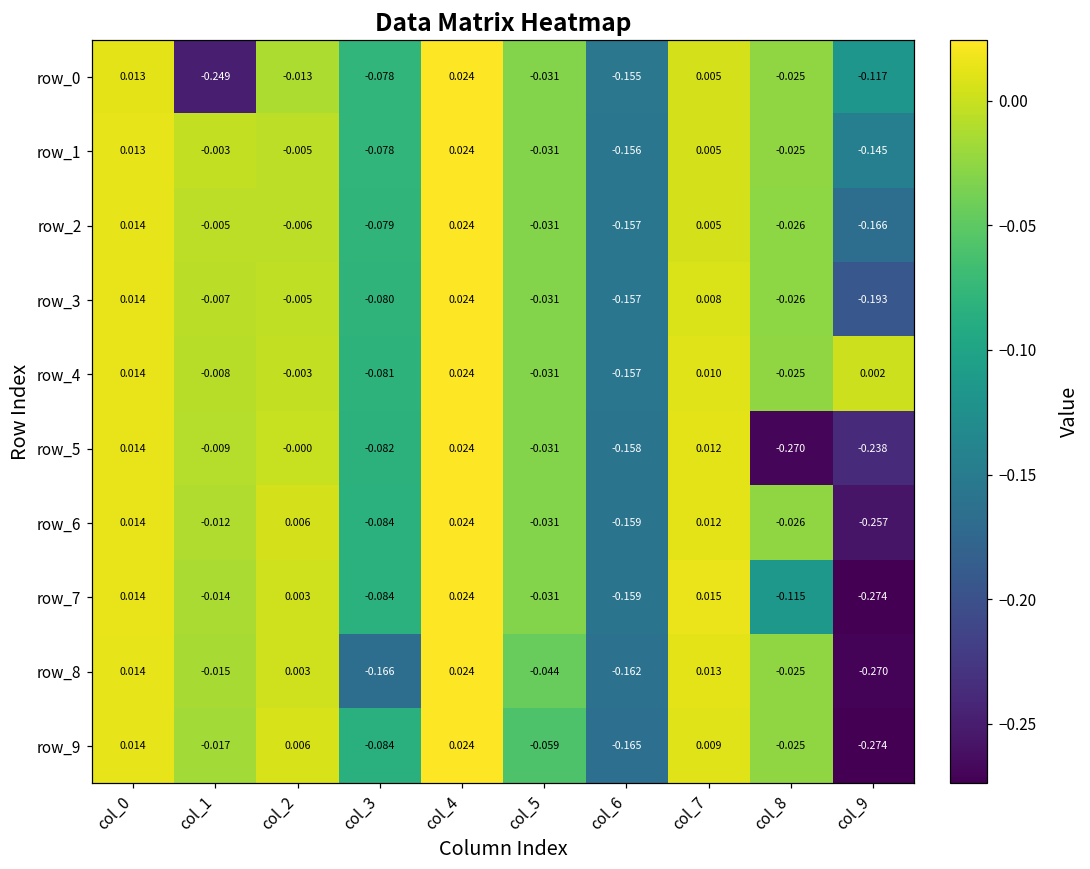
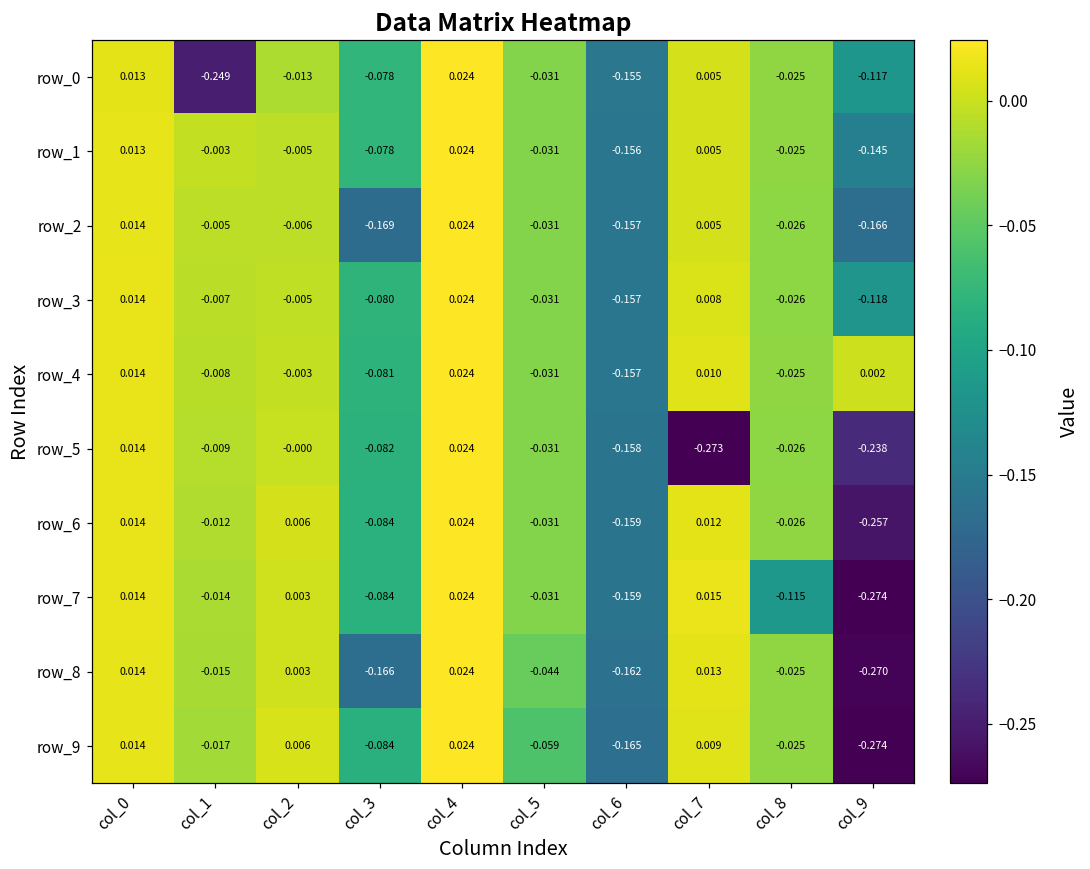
  {
    "row_0": {
      "col_0": 0.013,
      "col_1": -0.249,
      "col_2": -0.013,
      "col_3": -0.078,
      "col_4": 0.024,
      "col_5": -0.031,
      "col_6": -0.155,
      "col_7": 0.005,
      "col_8": -0.025,
      "col_9": -0.117
    },
    "row_1": {
      "col_0": 0.013,
      "col_1": -0.003,
      "col_2": -0.005,
      "col_3": -0.078,
      "col_4": 0.024,
      "col_5": -0.031,
      "col_6": -0.156,
      "col_7": 0.005,
      "col_8": -0.025,
      "col_9": -0.145
    },
    "row_2": {
      "col_0": 0.014,
      "col_1": -0.005,
      "col_2": -0.006,
-     "col_3": -0.079,
+     "col_3": -0.169,
      "col_4": 0.024,
      "col_5": -0.031,
      "col_6": -0.157,
      "col_7": 0.005,
      "col_8": -0.026,
      "col_9": -0.166
    },
    "row_3": {
      "col_0": 0.014,
      "col_1": -0.007,
      "col_2": -0.005,
      "col_3": -0.080,
      "col_4": 0.024,
      "col_5": -0.031,
      "col_6": -0.157,
      "col_7": 0.008,
      "col_8": -0.026,
-     "col_9": -0.193
+     "col_9": -0.118
    },
    "row_4": {
      "col_0": 0.014,
      "col_1": -0.008,
      "col_2": -0.003,
      "col_3": -0.081,
      "col_4": 0.024,
      "col_5": -0.031,
      "col_6": -0.157,
      "col_7": 0.010,
      "col_8": -0.025,
      "col_9": 0.002
    },
    "row_5": {
      "col_0": 0.014,
      "col_1": -0.009,
      "col_2": -0.000,
      "col_3": -0.082,
      "col_4": 0.024,
      "col_5": -0.031,
      "col_6": -0.158,
-     "col_7": 0.012,
-     "col_8": -0.270,
+     "col_7": -0.273,
+     "col_8": -0.026,
      "col_9": -0.238
    },
    "row_6": {
      "col_0": 0.014,
      "col_1": -0.012,
      "col_2": 0.006,
      "col_3": -0.084,
      "col_4": 0.024,
      "col_5": -0.031,
      "col_6": -0.159,
      "col_7": 0.012,
      "col_8": -0.026,
      "col_9": -0.257
    },
    "row_7": {
      "col_0": 0.014,
      "col_1": -0.014,
      "col_2": 0.003,
      "col_3": -0.084,
      "col_4": 0.024,
      "col_5": -0.031,
      "col_6": -0.159,
      "col_7": 0.015,
      "col_8": -0.115,
      "col_9": -0.274
    },
    "row_8": {
      "col_0": 0.014,
      "col_1": -0.015,
      "col_2": 0.003,
      "col_3": -0.166,
      "col_4": 0.024,
      "col_5": -0.044,
      "col_6": -0.162,
      "col_7": 0.013,
      "col_8": -0.025,
      "col_9": -0.270
    },
    "row_9": {
      "col_0": 0.014,
      "col_1": -0.017,
      "col_2": 0.006,
      "col_3": -0.084,
      "col_4": 0.024,
      "col_5": -0.059,
      "col_6": -0.165,
      "col_7": 0.009,
      "col_8": -0.025,
      "col_9": -0.274
    }
  }
